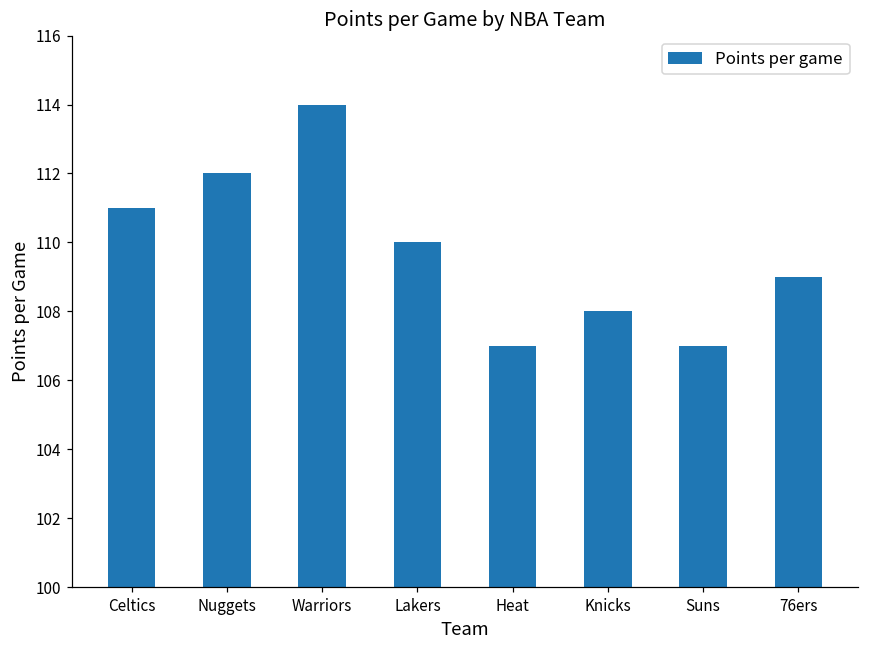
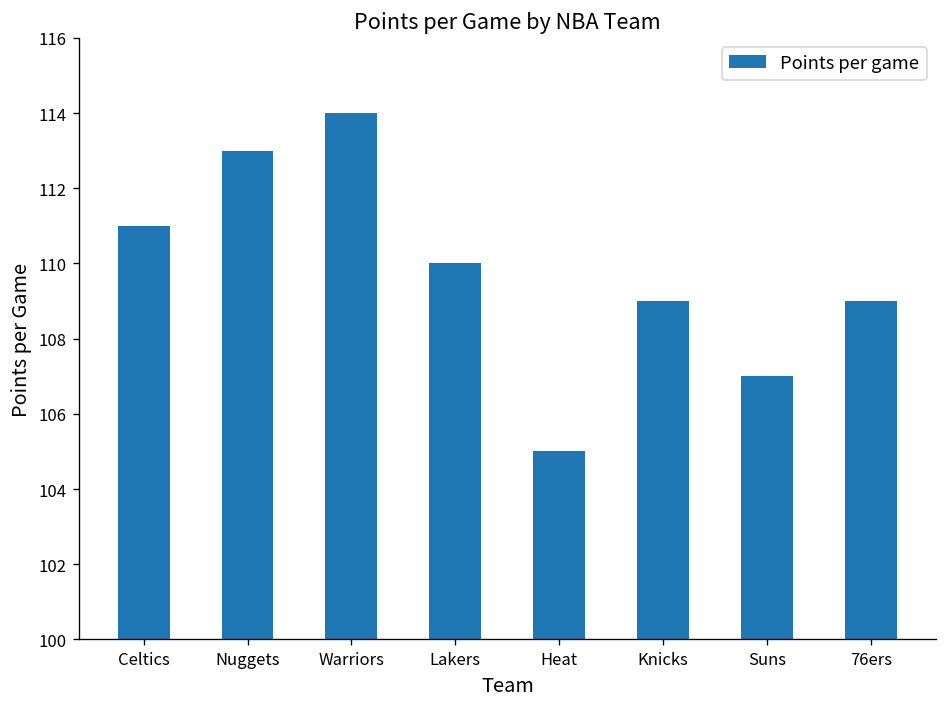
  {
    "Celtics": 111,
-   "Nuggets": 112,
+   "Nuggets": 113,
    "Warriors": 114,
    "Lakers": 110,
-   "Heat": 107,
-   "Knicks": 108,
+   "Heat": 105,
+   "Knicks": 109,
    "Suns": 107,
    "76ers": 109
  }
